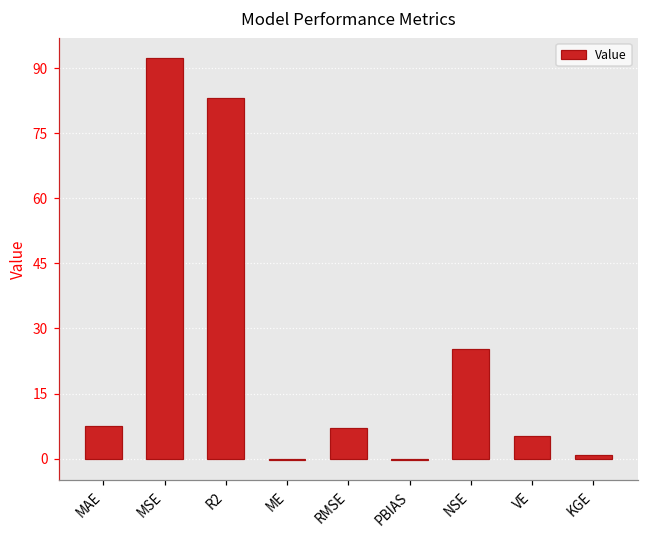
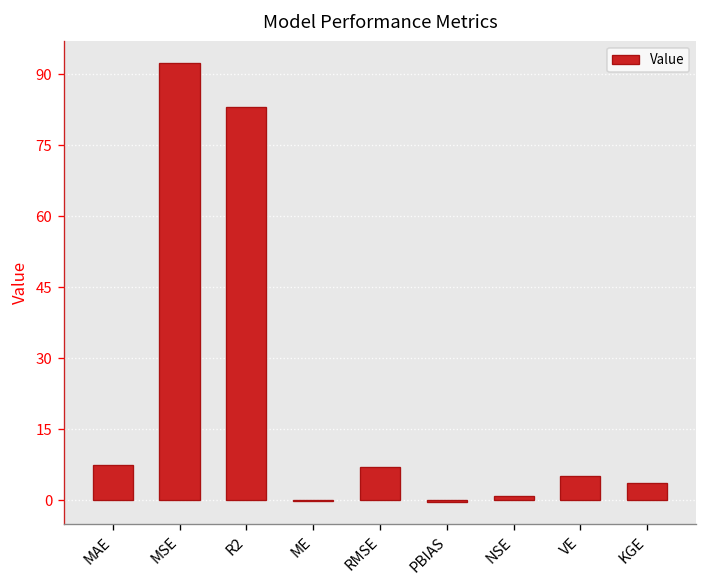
  {
    "MAE": 8,
    "MSE": 92,
    "R2": 83,
    "RMSE": 7,
-   "NSE": 25,
+   "NSE": 1,
    "VE": 5,
-   "KGE": 1
+   "KGE": 4
  }
